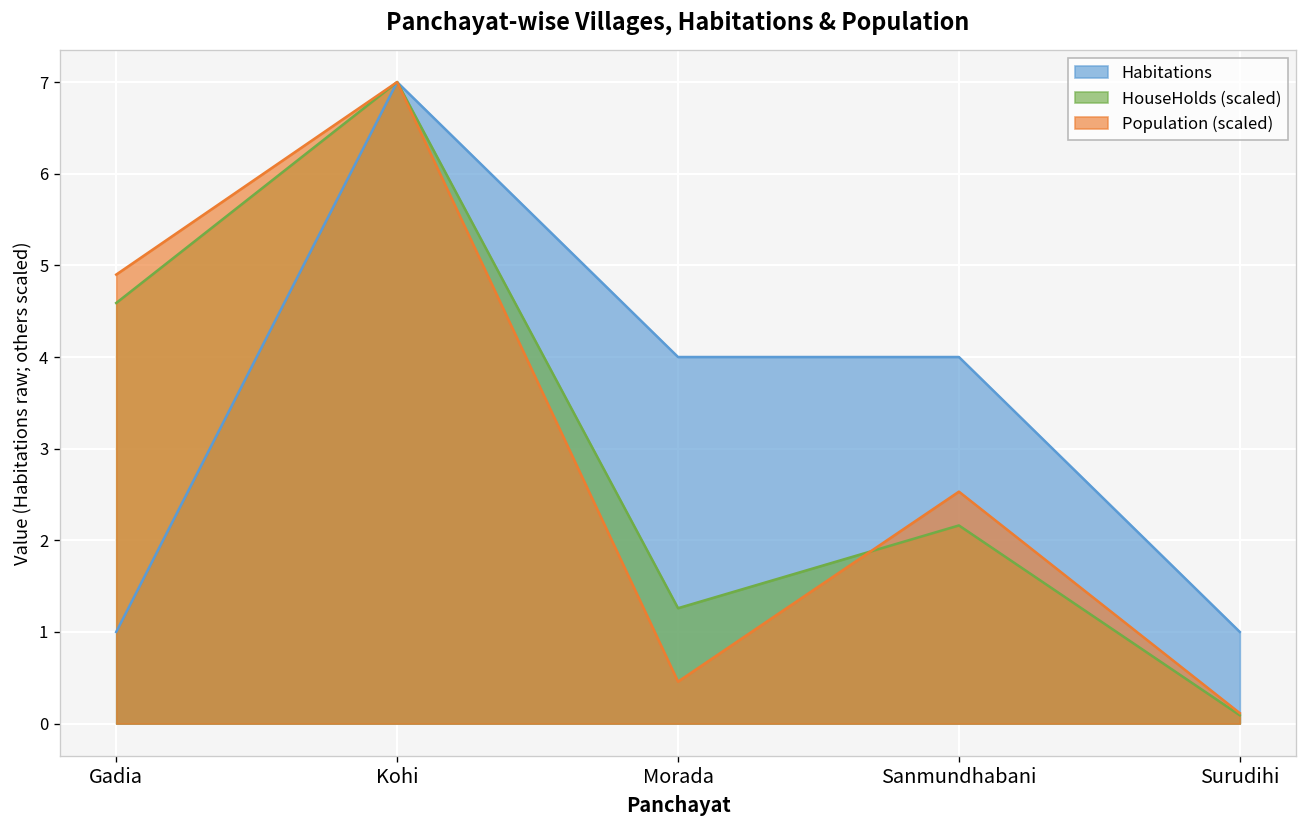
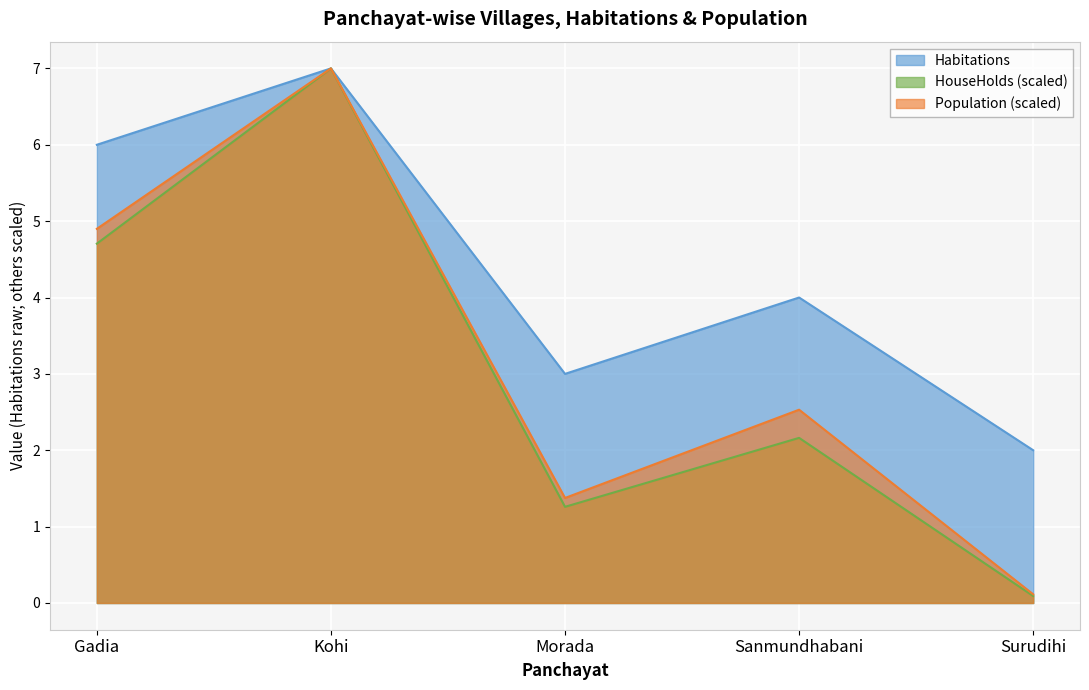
  {
    "Habitations": {
-     "Gadia": 1,
-     "Morada": 4,
+     "Gadia": 6,
+     "Morada": 3,
      "Sanmundhabani": 4,
-     "Surudihi": 1
+     "Surudihi": 2
    },
    "HouseHolds (scaled)": {
-     "Gadia": 4.6,
+     "Gadia": 4.7,
      "Morada": 1.3,
      "Sanmundhabani": 2.2
    },
    "Population (scaled)": {
      "Gadia": 4.9,
-     "Morada": 0.5,
+     "Morada": 1.4,
      "Sanmundhabani": 2.5
    }
  }
